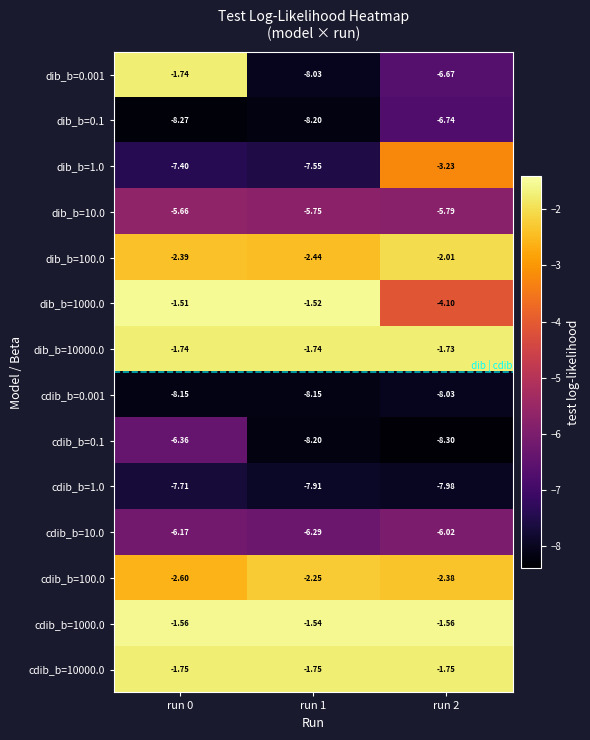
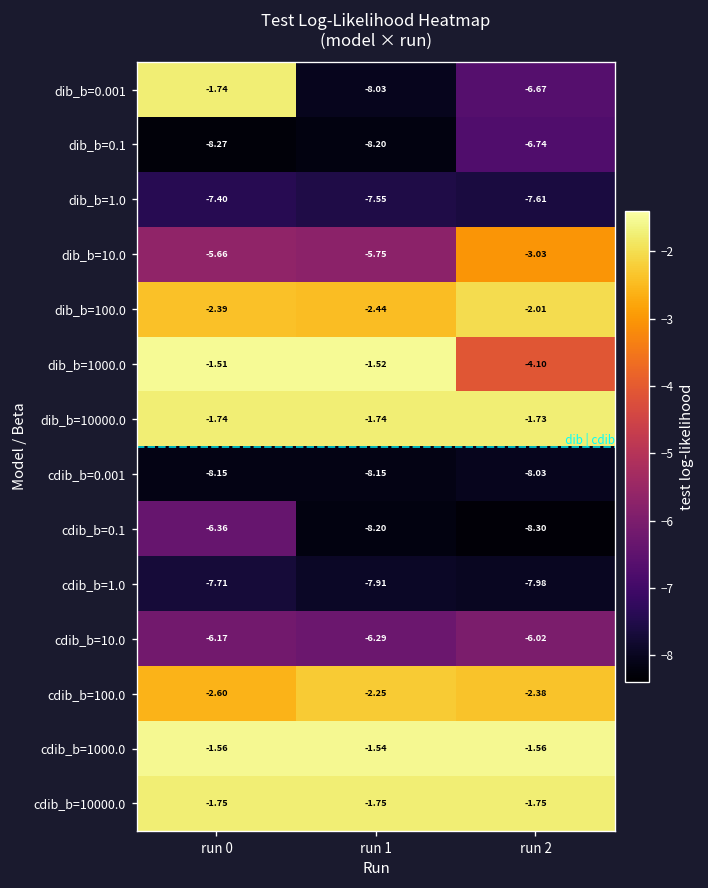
  {
    "dib_b=0.001": {
      "run 0": -1.74,
      "run 1": -8.03,
      "run 2": -6.67
    },
    "dib_b=0.1": {
      "run 0": -8.27,
      "run 1": -8.20,
      "run 2": -6.74
    },
    "dib_b=1.0": {
      "run 0": -7.40,
      "run 1": -7.55,
-     "run 2": -3.23
+     "run 2": -7.61
    },
    "dib_b=10.0": {
      "run 0": -5.66,
      "run 1": -5.75,
-     "run 2": -5.79
+     "run 2": -3.03
    },
    "dib_b=100.0": {
      "run 0": -2.39,
      "run 1": -2.44,
      "run 2": -2.01
    },
    "dib_b=1000.0": {
      "run 0": -1.51,
      "run 1": -1.52,
      "run 2": -4.10
    },
    "dib_b=10000.0": {
      "run 0": -1.74,
      "run 1": -1.74
    },
    "cdib_b=0.001": {
      "run 0": -8.15,
      "run 1": -8.15,
      "run 2": -8.03
    },
    "cdib_b=0.1": {
      "run 0": -6.36,
      "run 1": -8.20,
      "run 2": -8.30
    },
    "cdib_b=1.0": {
      "run 0": -7.71,
      "run 1": -7.91,
      "run 2": -7.98
    },
    "cdib_b=10.0": {
      "run 0": -6.17,
      "run 1": -6.29,
      "run 2": -6.02
    },
    "cdib_b=100.0": {
      "run 0": -2.60,
      "run 1": -2.25,
      "run 2": -2.38
    },
    "cdib_b=1000.0": {
      "run 0": -1.56,
      "run 1": -1.54,
      "run 2": -1.56
    },
    "cdib_b=10000.0": {
      "run 0": -1.75,
      "run 1": -1.75,
      "run 2": -1.75
    }
  }
